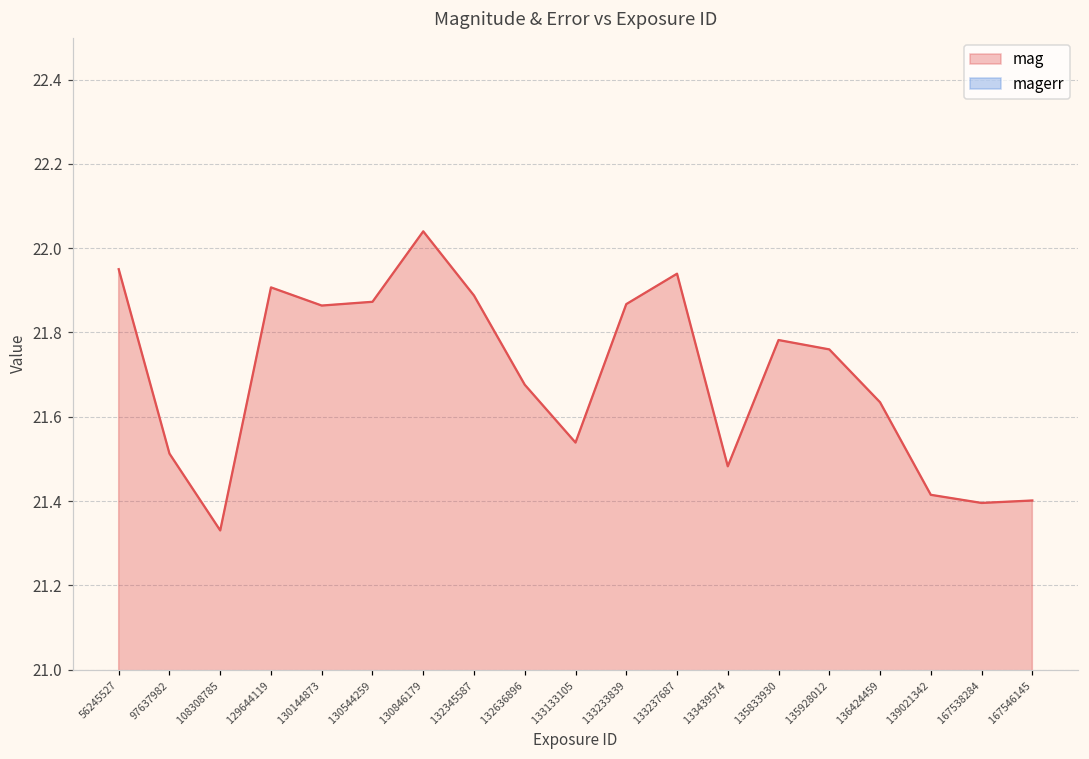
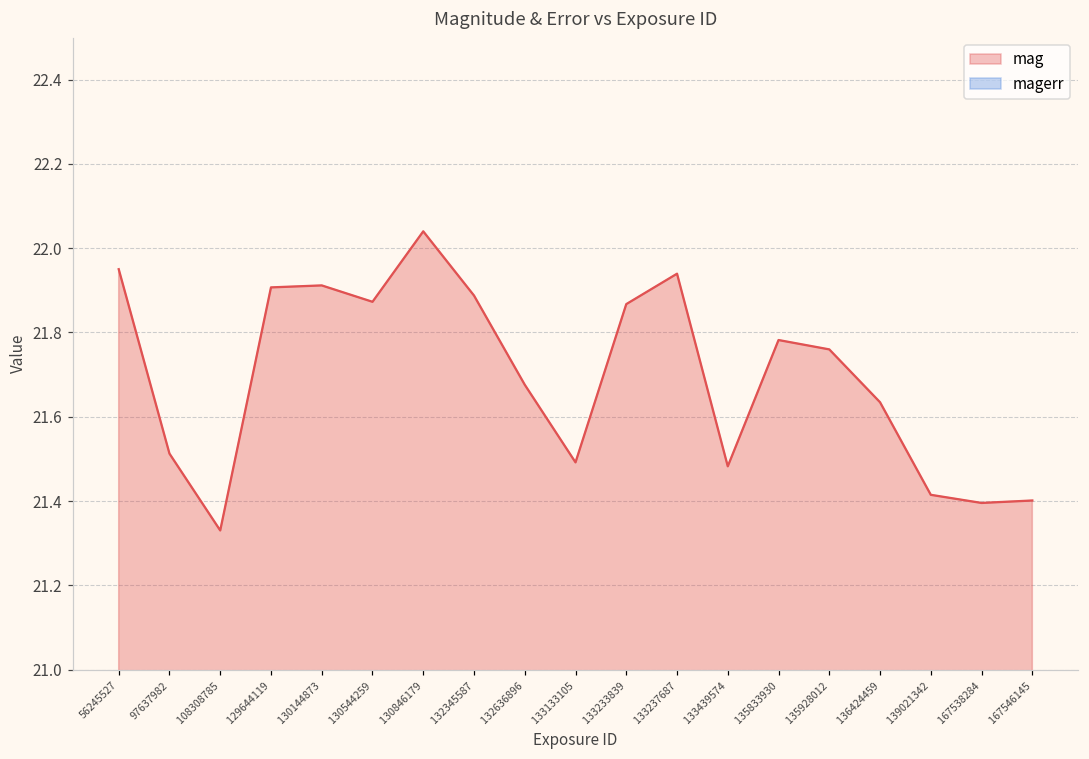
  {
    "mag": {
      "56245527": 21.95,
      "97637982": 21.51,
      "108308785": 21.33,
      "129644119": 21.91,
-     "130144873": 21.86,
+     "130144873": 21.91,
      "130544259": 21.87,
      "130846179": 22.04,
      "132345587": 21.89,
      "132636896": 21.68,
-     "133133105": 21.54,
+     "133133105": 21.49,
      "133233839": 21.87,
      "133237687": 21.94,
      "133439574": 21.48,
      "135833930": 21.78,
      "135928012": 21.76,
      "136424459": 21.63,
      "139021342": 21.41,
      "167538284": 21.40,
      "167546145": 21.40
    }
  }
